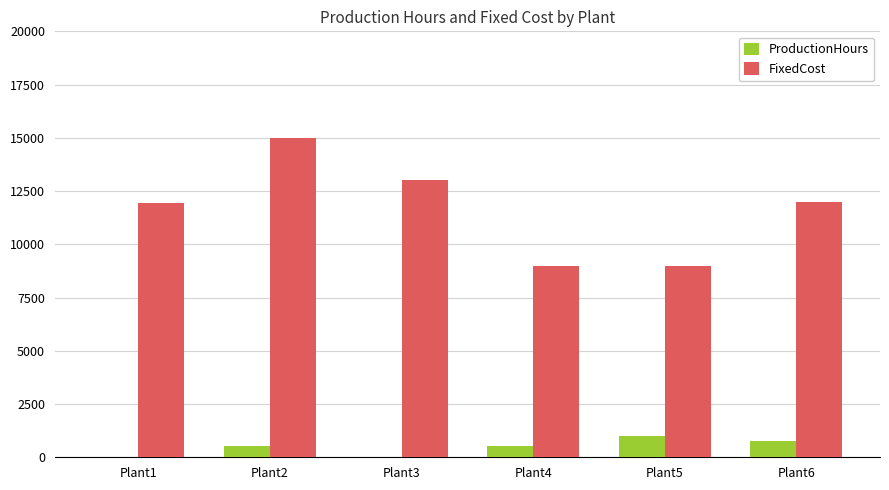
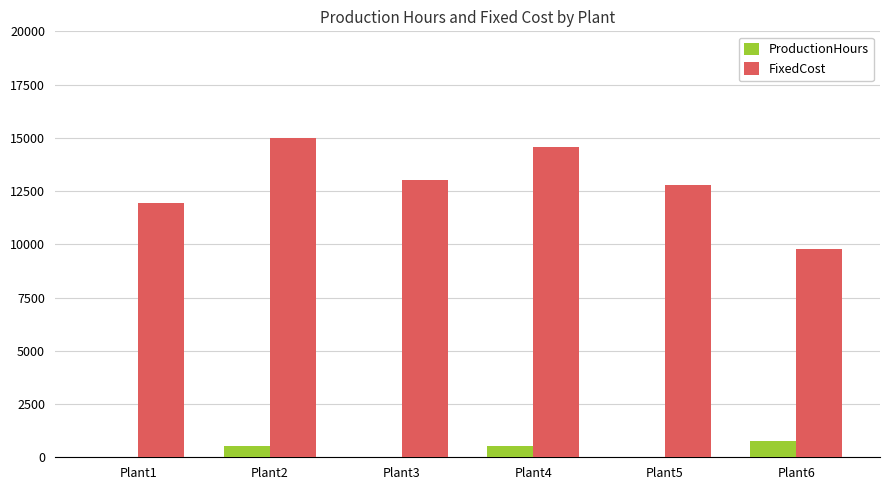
  {
    "ProductionHours": {
      "Plant2": 500,
      "Plant4": 500,
-     "Plant5": 1000,
+     "Plant5": 0,
      "Plant6": 700
    },
    "FixedCost": {
      "Plant1": 11900,
      "Plant2": 15000,
      "Plant3": 13000,
-     "Plant4": 9000,
-     "Plant5": 9000,
-     "Plant6": 12000
+     "Plant4": 14600,
+     "Plant5": 12800,
+     "Plant6": 9800
    }
  }
